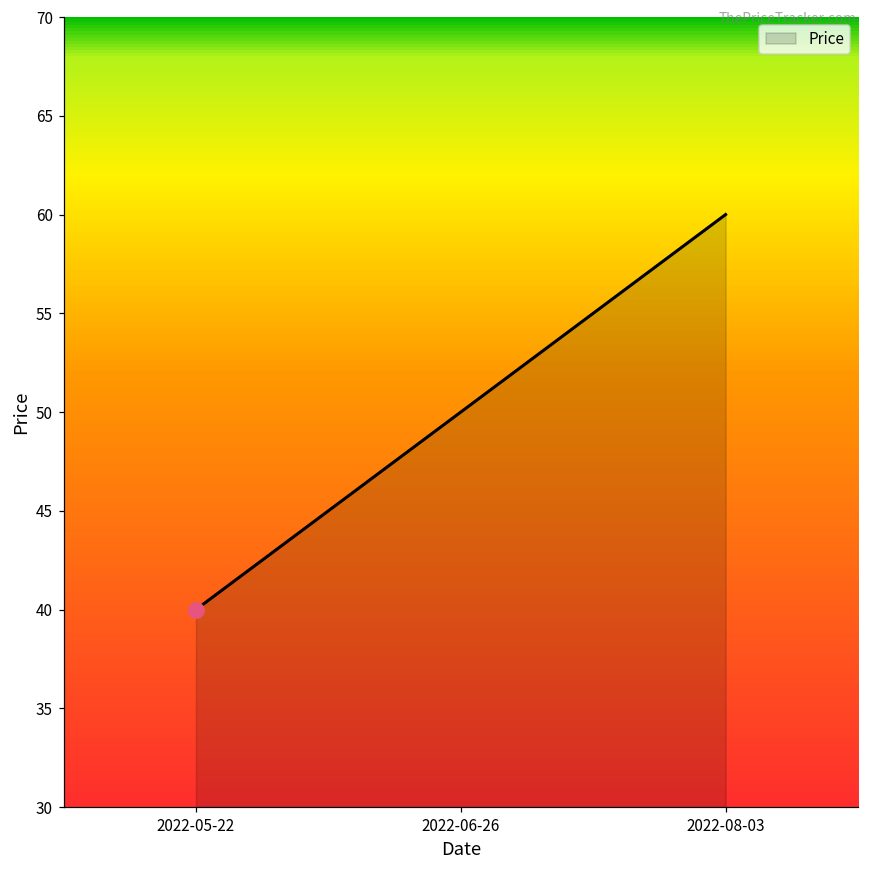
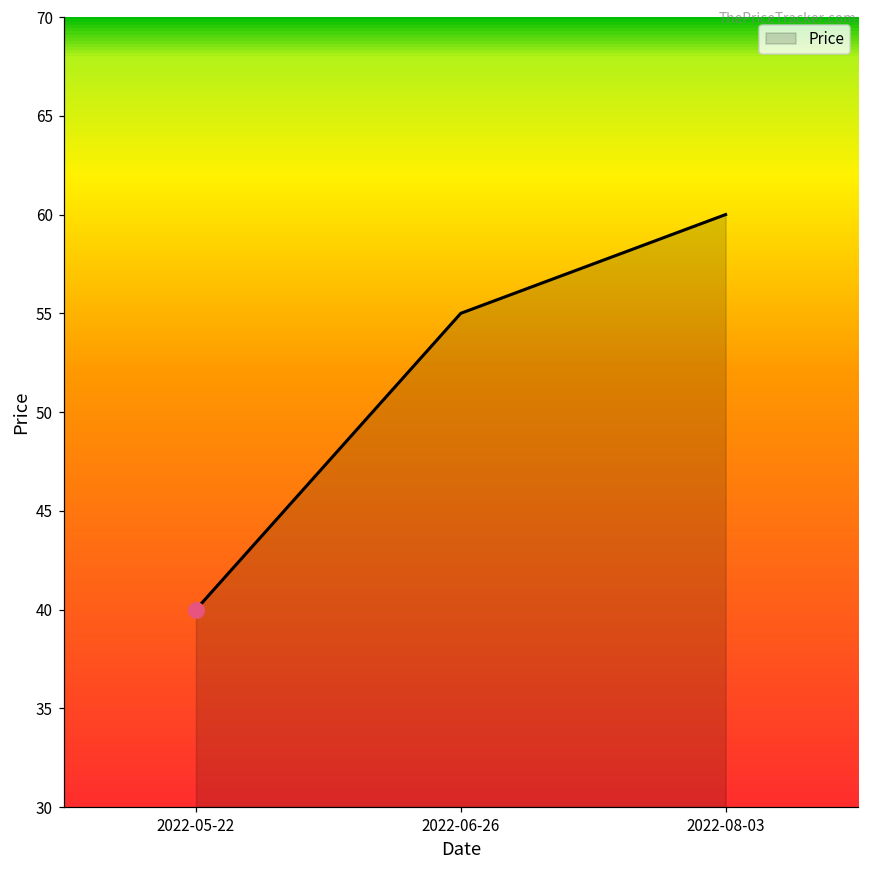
  {
    "Price": {
-     "2022-06-26": 50,
+     "2022-06-26": 55,
      "2022-08-03": 60
    }
  }
